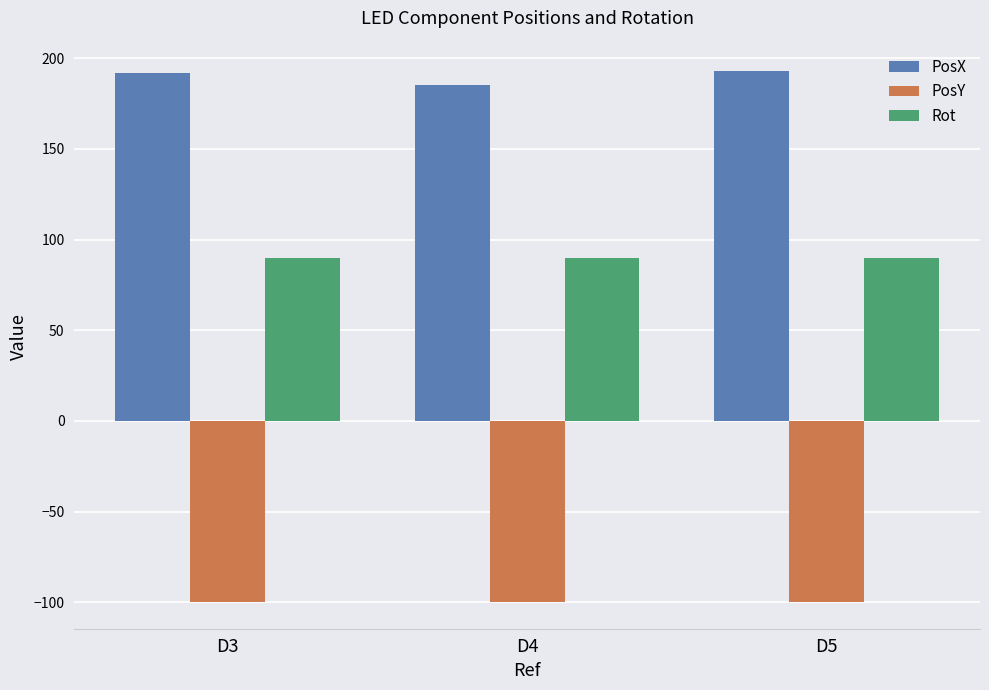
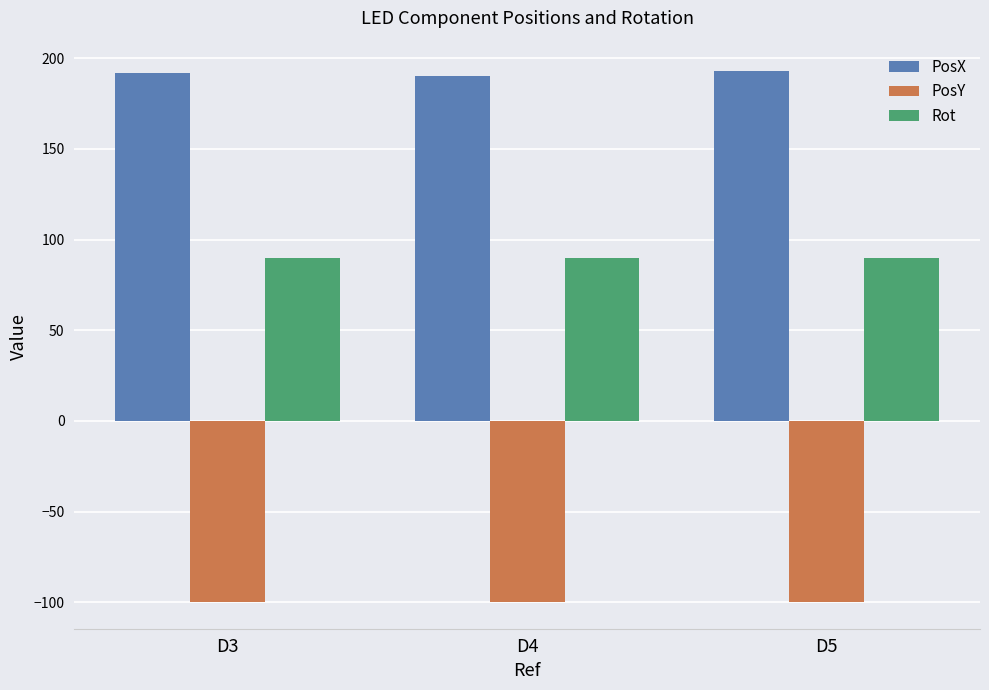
  {
    "PosX": {
      "D3": 192,
-     "D4": 185,
+     "D4": 190,
      "D5": 193
    },
    "PosY": {
      "D3": -100,
      "D4": -100,
      "D5": -100
    },
    "Rot": {
      "D3": 90,
      "D4": 90,
      "D5": 90
    }
  }
